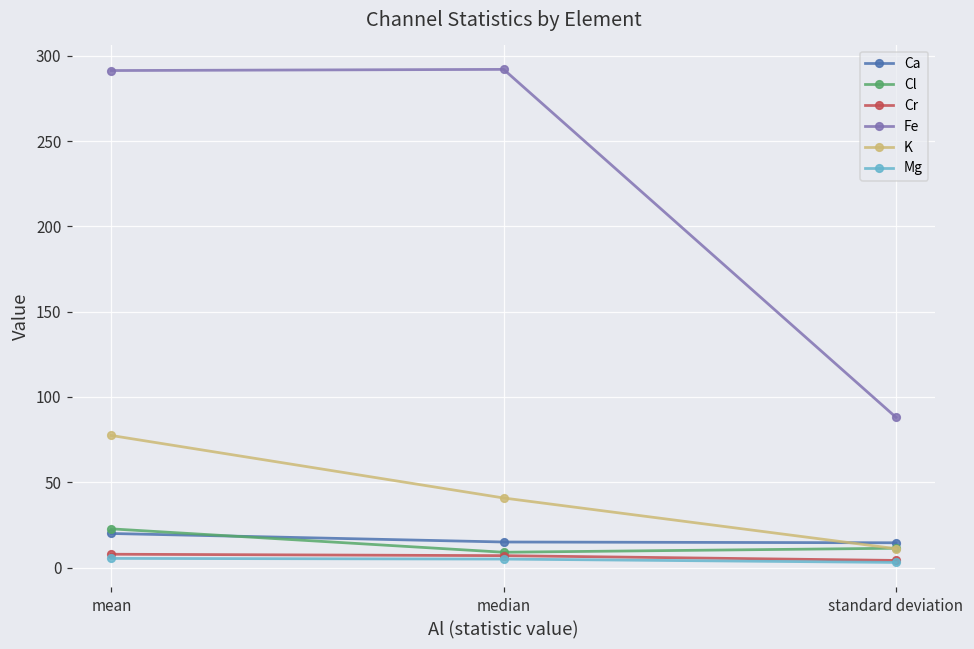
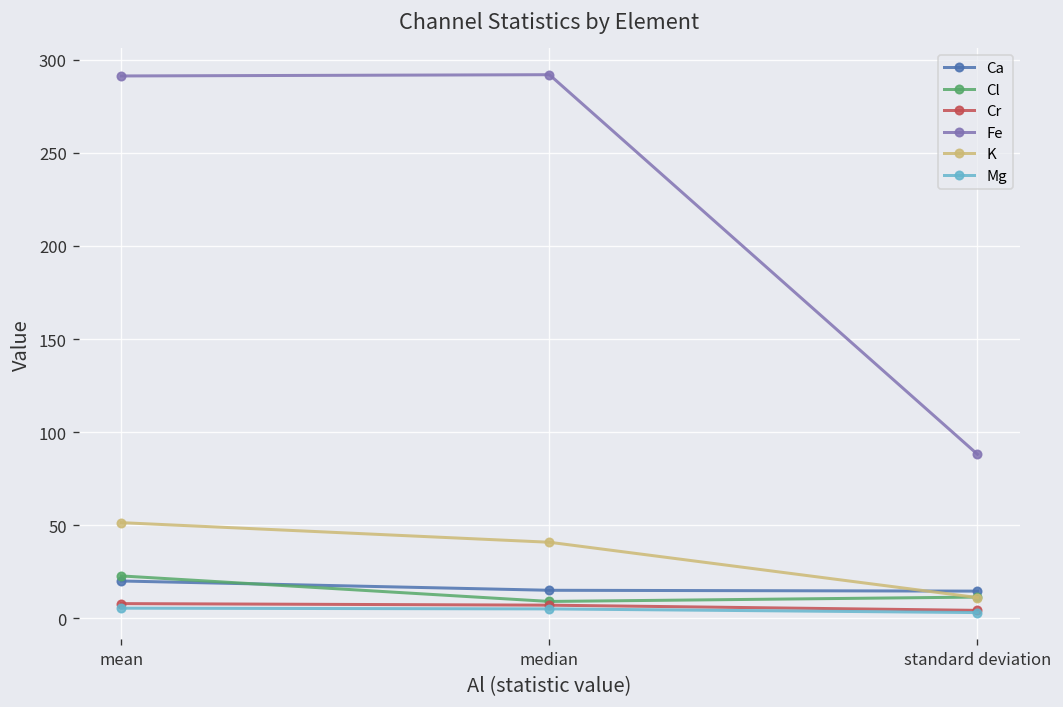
  {
    "Cl": {
      "mean": 23,
      "median": 9
    },
    "Cr": {
      "mean": 8,
      "median": 7
    },
    "K": {
-     "mean": 77,
+     "mean": 51,
      "median": 41
    },
    "Mg": {
      "mean": 5,
      "median": 5
    }
  }
